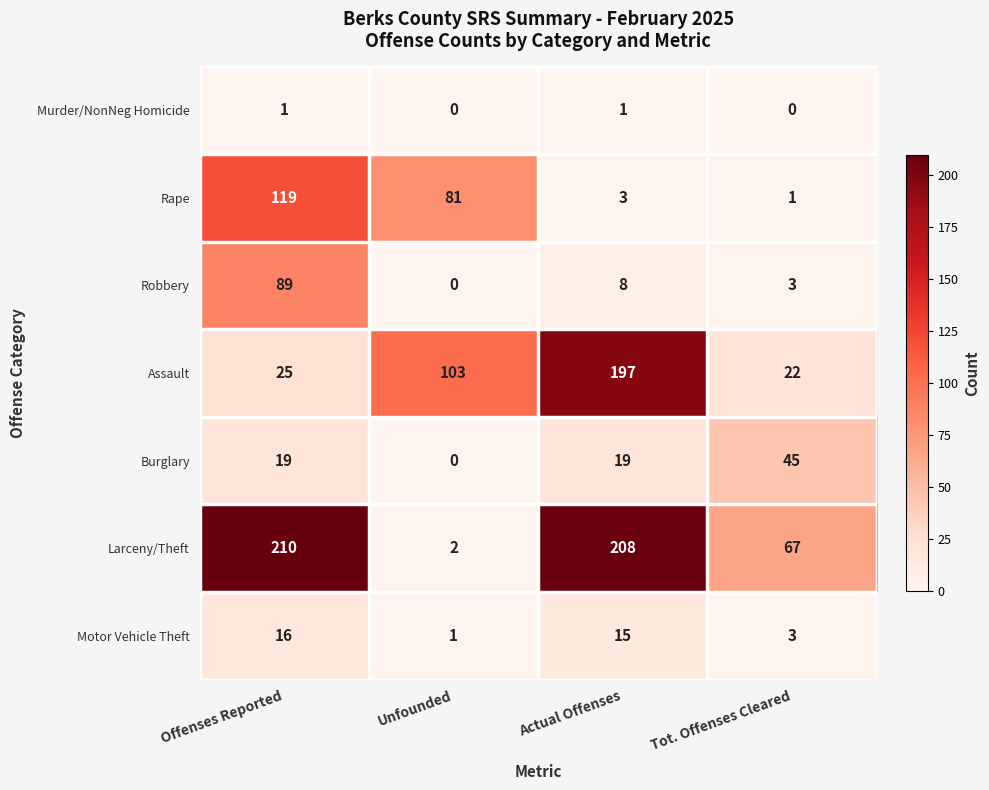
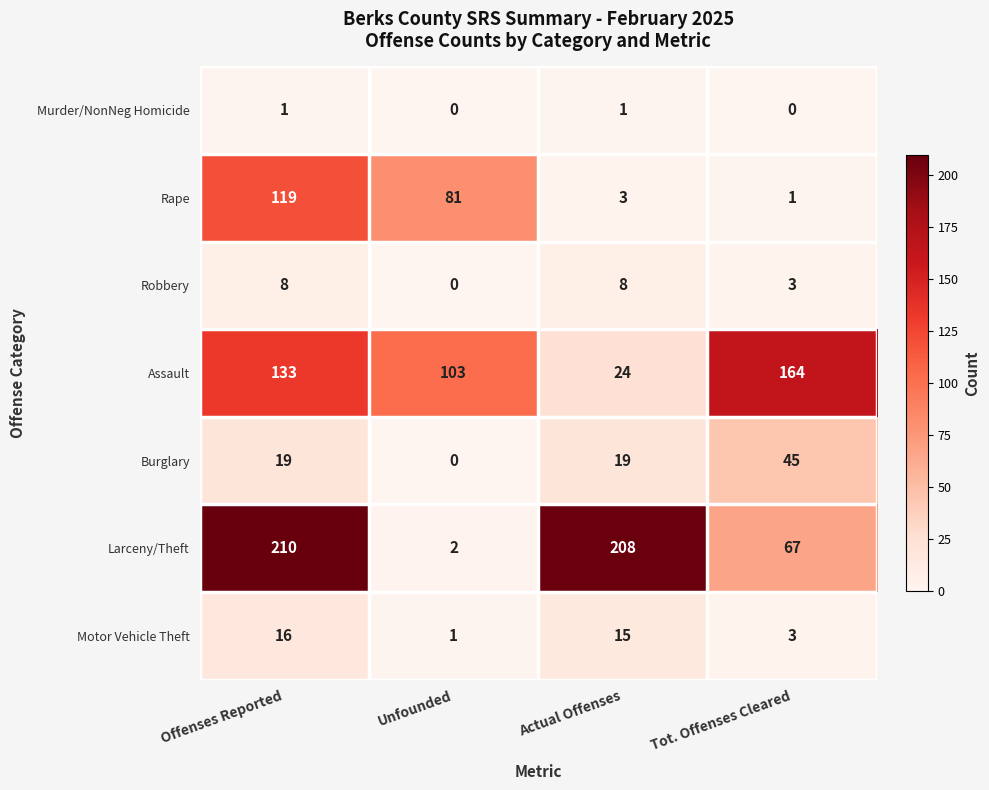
  {
    "Murder/NonNeg Homicide": {
      "Offenses Reported": 1,
      "Unfounded": 0,
      "Actual Offenses": 1,
      "Tot. Offenses Cleared": 0
    },
    "Rape": {
      "Offenses Reported": 119,
      "Unfounded": 81,
      "Actual Offenses": 3,
      "Tot. Offenses Cleared": 1
    },
    "Robbery": {
-     "Offenses Reported": 89,
+     "Offenses Reported": 8,
      "Unfounded": 0,
      "Actual Offenses": 8,
      "Tot. Offenses Cleared": 3
    },
    "Assault": {
-     "Offenses Reported": 25,
+     "Offenses Reported": 133,
      "Unfounded": 103,
-     "Actual Offenses": 197,
-     "Tot. Offenses Cleared": 22
+     "Actual Offenses": 24,
+     "Tot. Offenses Cleared": 164
    },
    "Burglary": {
      "Offenses Reported": 19,
      "Unfounded": 0,
      "Actual Offenses": 19,
      "Tot. Offenses Cleared": 45
    },
    "Larceny/Theft": {
      "Offenses Reported": 210,
      "Unfounded": 2,
      "Actual Offenses": 208,
      "Tot. Offenses Cleared": 67
    },
    "Motor Vehicle Theft": {
      "Offenses Reported": 16,
      "Unfounded": 1,
      "Actual Offenses": 15,
      "Tot. Offenses Cleared": 3
    }
  }
